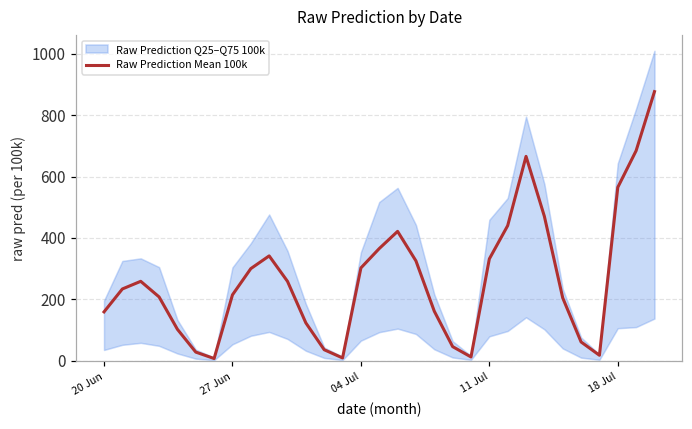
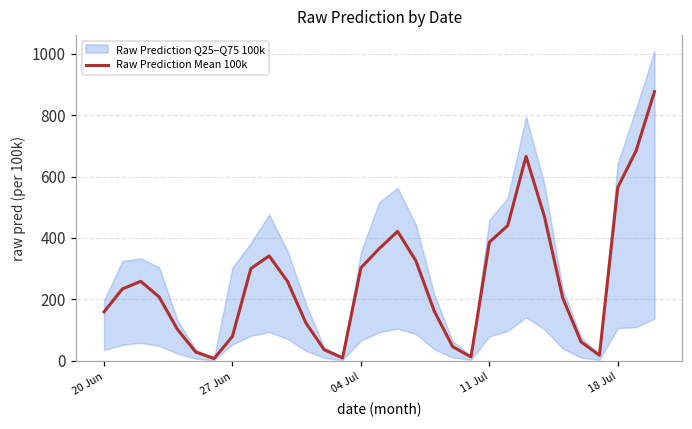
  {
    "Raw Prediction Mean 100k": {
      "20 Jun": 160,
-     "27 Jun": 210,
+     "27 Jun": 80,
      "04 Jul": 300,
-     "11 Jul": 330,
+     "11 Jul": 390,
      "18 Jul": 560
    }
  }
